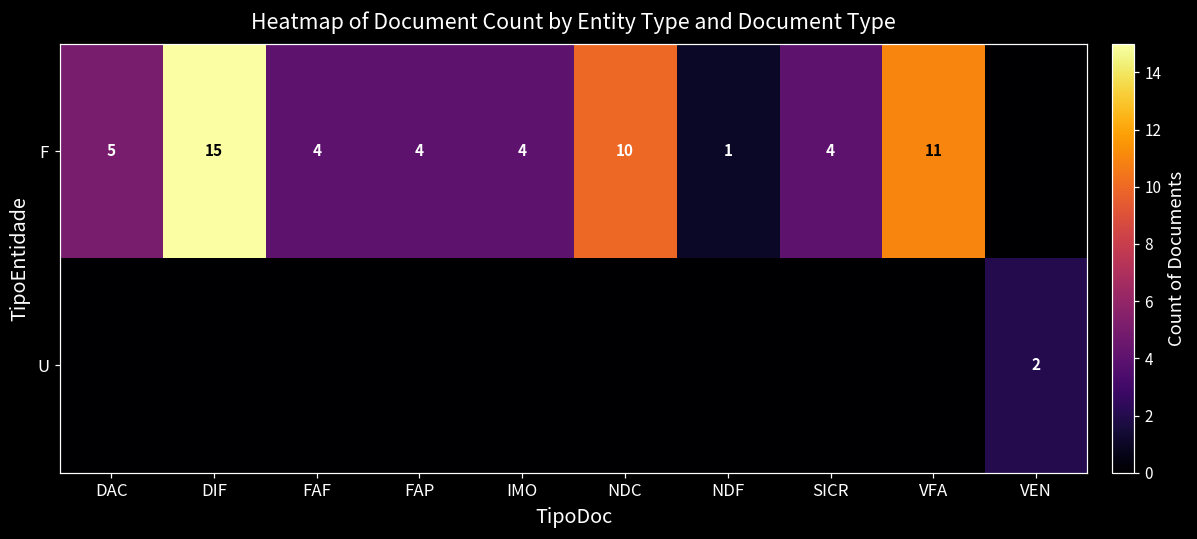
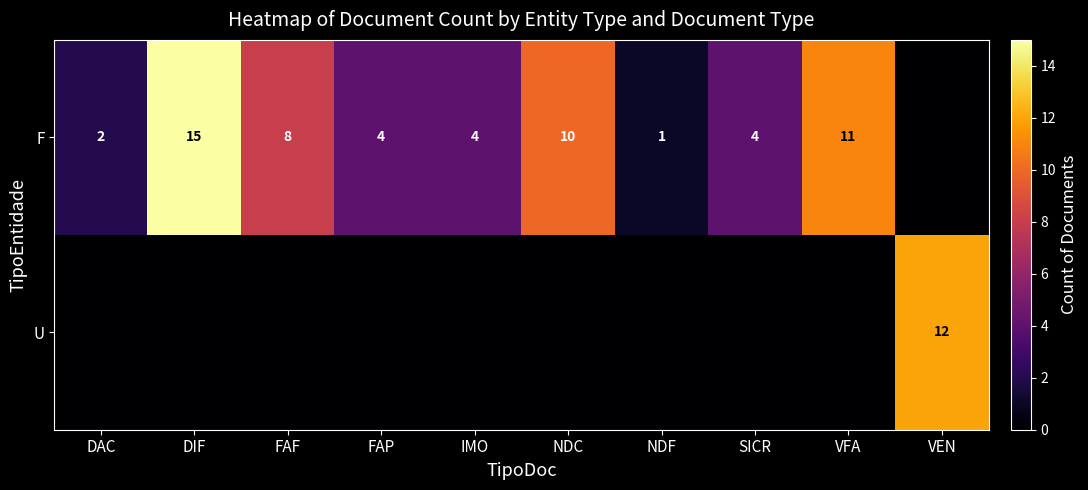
  {
    "F": {
-     "DAC": 5,
+     "DAC": 2,
      "DIF": 15,
-     "FAF": 4,
+     "FAF": 8,
      "FAP": 4,
      "IMO": 4,
      "NDC": 10,
      "NDF": 1,
      "SICR": 4,
      "VFA": 11
    },
    "U": {
-     "VEN": 2
+     "VEN": 12
    }
  }
